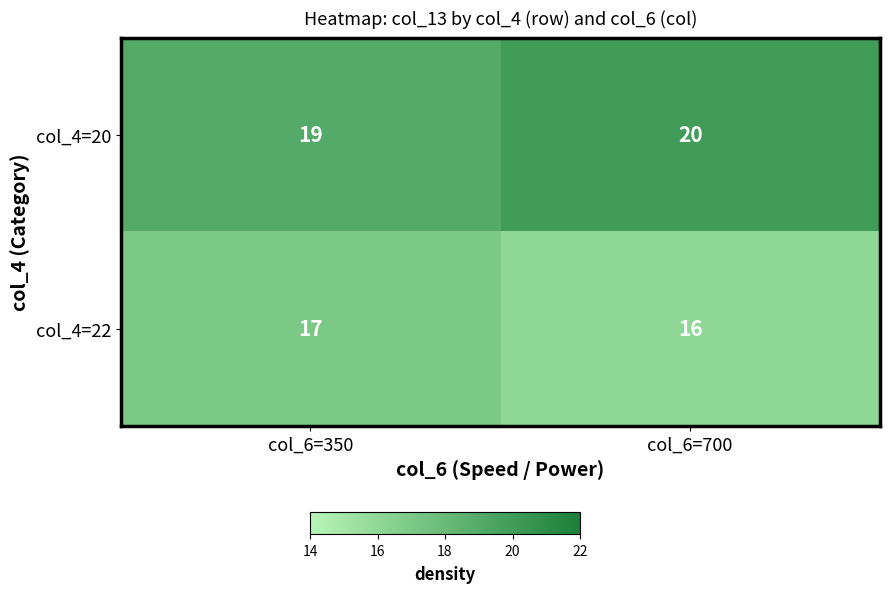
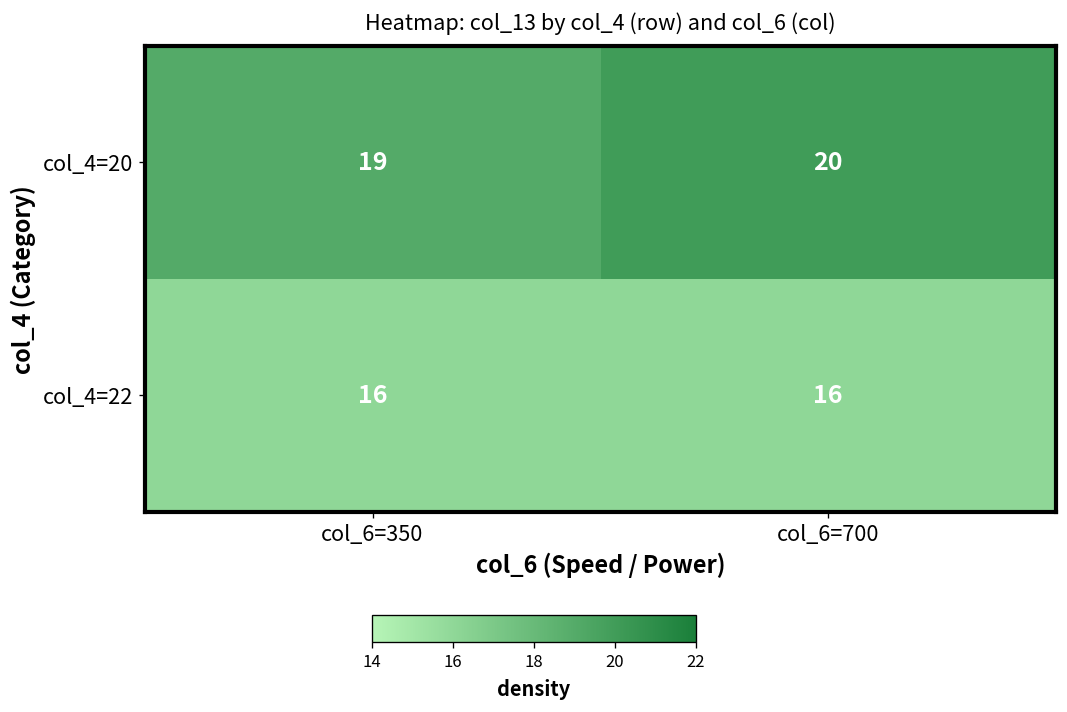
  {
    "col_4=20": {
      "col_6=350": 19,
      "col_6=700": 20
    },
    "col_4=22": {
-     "col_6=350": 17,
+     "col_6=350": 16,
      "col_6=700": 16
    }
  }
